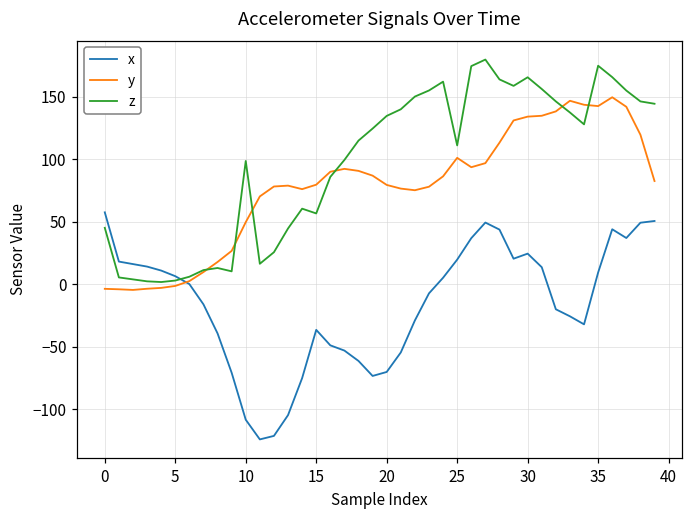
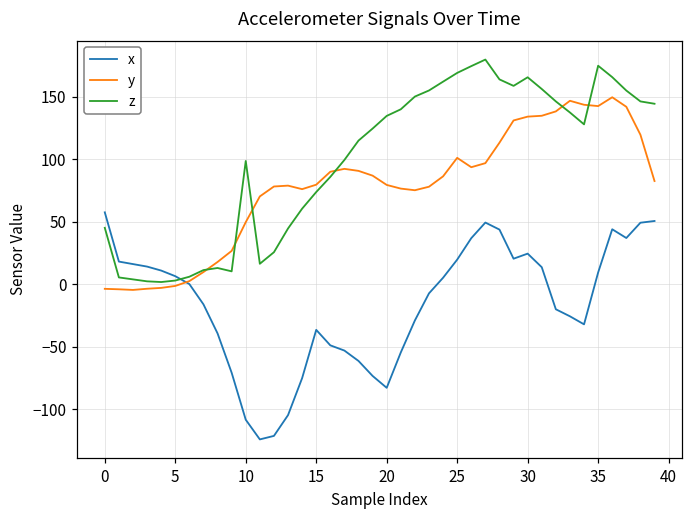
  {
    "x": {
      "0": 58,
      "5": 6,
      "10": -108,
      "15": -37,
-     "20": -70,
+     "20": -83,
      "25": 20,
      "30": 25,
      "35": 9
    },
    "y": {
      "0": -4,
      "5": -1,
      "10": 50,
      "15": 80,
      "20": 80,
      "25": 101,
      "30": 134,
      "35": 143
    },
    "z": {
      "0": 45,
      "5": 3,
      "10": 99,
-     "15": 57,
+     "15": 74,
      "20": 135,
-     "25": 111,
+     "25": 169,
      "30": 166,
      "35": 175
    }
  }
